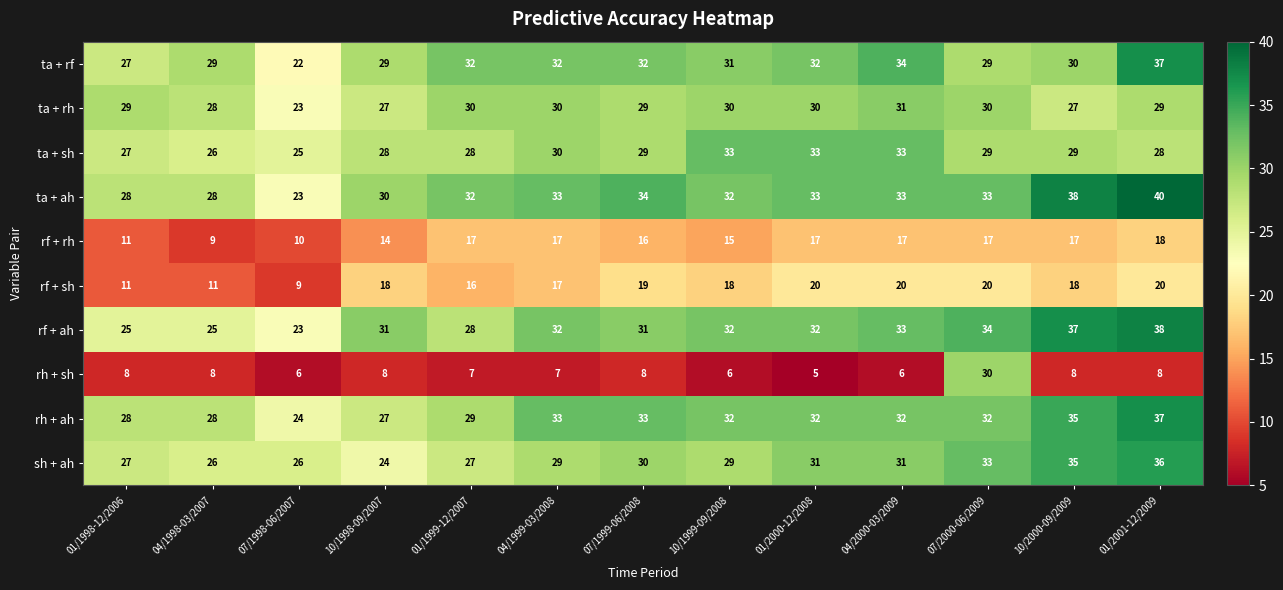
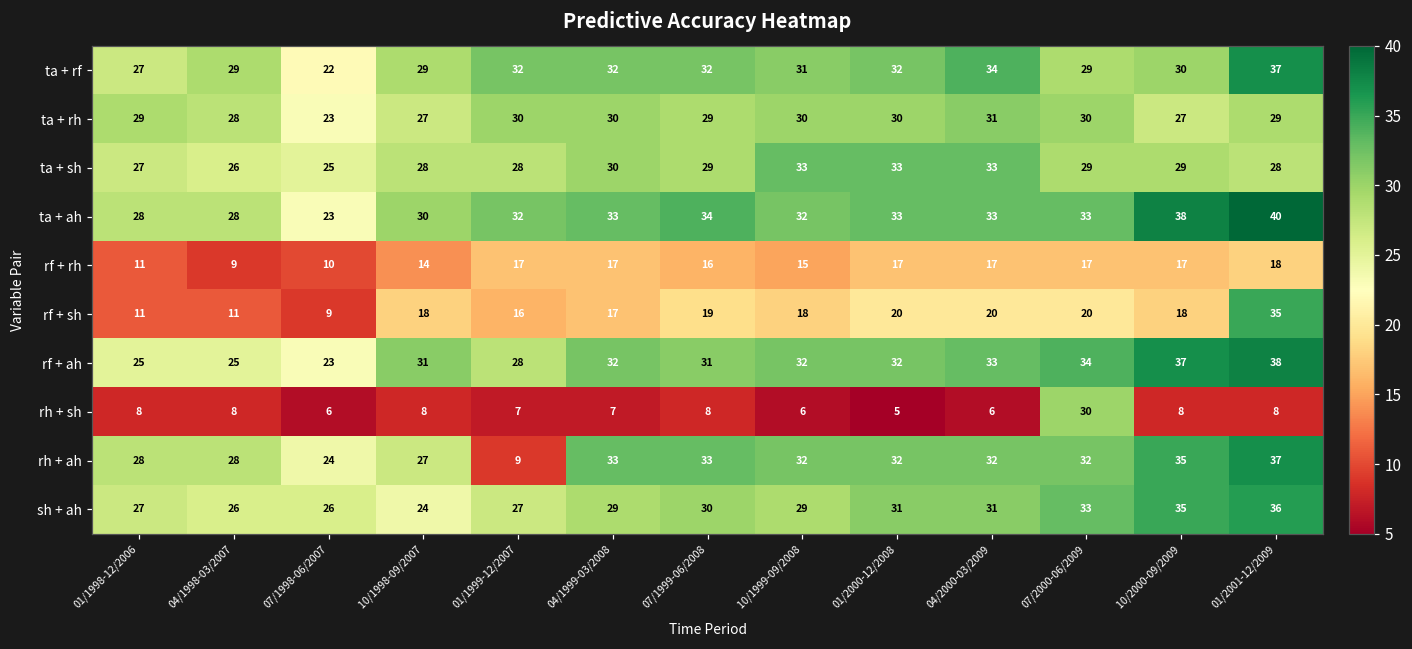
  {
    "ta + rf": {
      "01/1998-12/2006": 27,
      "04/1998-03/2007": 29,
      "07/1998-06/2007": 22,
      "10/1998-09/2007": 29,
      "01/1999-12/2007": 32,
      "04/1999-03/2008": 32,
      "07/1999-06/2008": 32,
      "10/1999-09/2008": 31,
      "01/2000-12/2008": 32,
      "04/2000-03/2009": 34,
      "07/2000-06/2009": 29,
      "10/2000-09/2009": 30,
      "01/2001-12/2009": 37
    },
    "ta + rh": {
      "01/1998-12/2006": 29,
      "04/1998-03/2007": 28,
      "07/1998-06/2007": 23,
      "10/1998-09/2007": 27,
      "01/1999-12/2007": 30,
      "04/1999-03/2008": 30,
      "07/1999-06/2008": 29,
      "10/1999-09/2008": 30,
      "01/2000-12/2008": 30,
      "04/2000-03/2009": 31,
      "07/2000-06/2009": 30,
      "10/2000-09/2009": 27,
      "01/2001-12/2009": 29
    },
    "ta + sh": {
      "01/1998-12/2006": 27,
      "04/1998-03/2007": 26,
      "07/1998-06/2007": 25,
      "10/1998-09/2007": 28,
      "01/1999-12/2007": 28,
      "04/1999-03/2008": 30,
      "07/1999-06/2008": 29,
      "10/1999-09/2008": 33,
      "01/2000-12/2008": 33,
      "04/2000-03/2009": 33,
      "07/2000-06/2009": 29,
      "10/2000-09/2009": 29,
      "01/2001-12/2009": 28
    },
    "ta + ah": {
      "01/1998-12/2006": 28,
      "04/1998-03/2007": 28,
      "07/1998-06/2007": 23,
      "10/1998-09/2007": 30,
      "01/1999-12/2007": 32,
      "04/1999-03/2008": 33,
      "07/1999-06/2008": 34,
      "10/1999-09/2008": 32,
      "01/2000-12/2008": 33,
      "04/2000-03/2009": 33,
      "07/2000-06/2009": 33,
      "10/2000-09/2009": 38,
      "01/2001-12/2009": 40
    },
    "rf + rh": {
      "01/1998-12/2006": 11,
      "04/1998-03/2007": 9,
      "07/1998-06/2007": 10,
      "10/1998-09/2007": 14,
      "01/1999-12/2007": 17,
      "04/1999-03/2008": 17,
      "07/1999-06/2008": 16,
      "10/1999-09/2008": 15,
      "01/2000-12/2008": 17,
      "04/2000-03/2009": 17,
      "07/2000-06/2009": 17,
      "10/2000-09/2009": 17,
      "01/2001-12/2009": 18
    },
    "rf + sh": {
      "01/1998-12/2006": 11,
      "04/1998-03/2007": 11,
      "07/1998-06/2007": 9,
      "10/1998-09/2007": 18,
      "01/1999-12/2007": 16,
      "04/1999-03/2008": 17,
      "07/1999-06/2008": 19,
      "10/1999-09/2008": 18,
      "01/2000-12/2008": 20,
      "04/2000-03/2009": 20,
      "07/2000-06/2009": 20,
      "10/2000-09/2009": 18,
-     "01/2001-12/2009": 20
+     "01/2001-12/2009": 35
    },
    "rf + ah": {
      "01/1998-12/2006": 25,
      "04/1998-03/2007": 25,
      "07/1998-06/2007": 23,
      "10/1998-09/2007": 31,
      "01/1999-12/2007": 28,
      "04/1999-03/2008": 32,
      "07/1999-06/2008": 31,
      "10/1999-09/2008": 32,
      "01/2000-12/2008": 32,
      "04/2000-03/2009": 33,
      "07/2000-06/2009": 34,
      "10/2000-09/2009": 37,
      "01/2001-12/2009": 38
    },
    "rh + sh": {
      "01/1998-12/2006": 8,
      "04/1998-03/2007": 8,
      "07/1998-06/2007": 6,
      "10/1998-09/2007": 8,
      "01/1999-12/2007": 7,
      "04/1999-03/2008": 7,
      "07/1999-06/2008": 8,
      "10/1999-09/2008": 6,
      "01/2000-12/2008": 5,
      "04/2000-03/2009": 6,
      "07/2000-06/2009": 30,
      "10/2000-09/2009": 8,
      "01/2001-12/2009": 8
    },
    "rh + ah": {
      "01/1998-12/2006": 28,
      "04/1998-03/2007": 28,
      "07/1998-06/2007": 24,
      "10/1998-09/2007": 27,
-     "01/1999-12/2007": 29,
+     "01/1999-12/2007": 9,
      "04/1999-03/2008": 33,
      "07/1999-06/2008": 33,
      "10/1999-09/2008": 32,
      "01/2000-12/2008": 32,
      "04/2000-03/2009": 32,
      "07/2000-06/2009": 32,
      "10/2000-09/2009": 35,
      "01/2001-12/2009": 37
    },
    "sh + ah": {
      "01/1998-12/2006": 27,
      "04/1998-03/2007": 26,
      "07/1998-06/2007": 26,
      "10/1998-09/2007": 24,
      "01/1999-12/2007": 27,
      "04/1999-03/2008": 29,
      "07/1999-06/2008": 30,
      "10/1999-09/2008": 29,
      "01/2000-12/2008": 31,
      "04/2000-03/2009": 31,
      "07/2000-06/2009": 33,
      "10/2000-09/2009": 35,
      "01/2001-12/2009": 36
    }
  }
